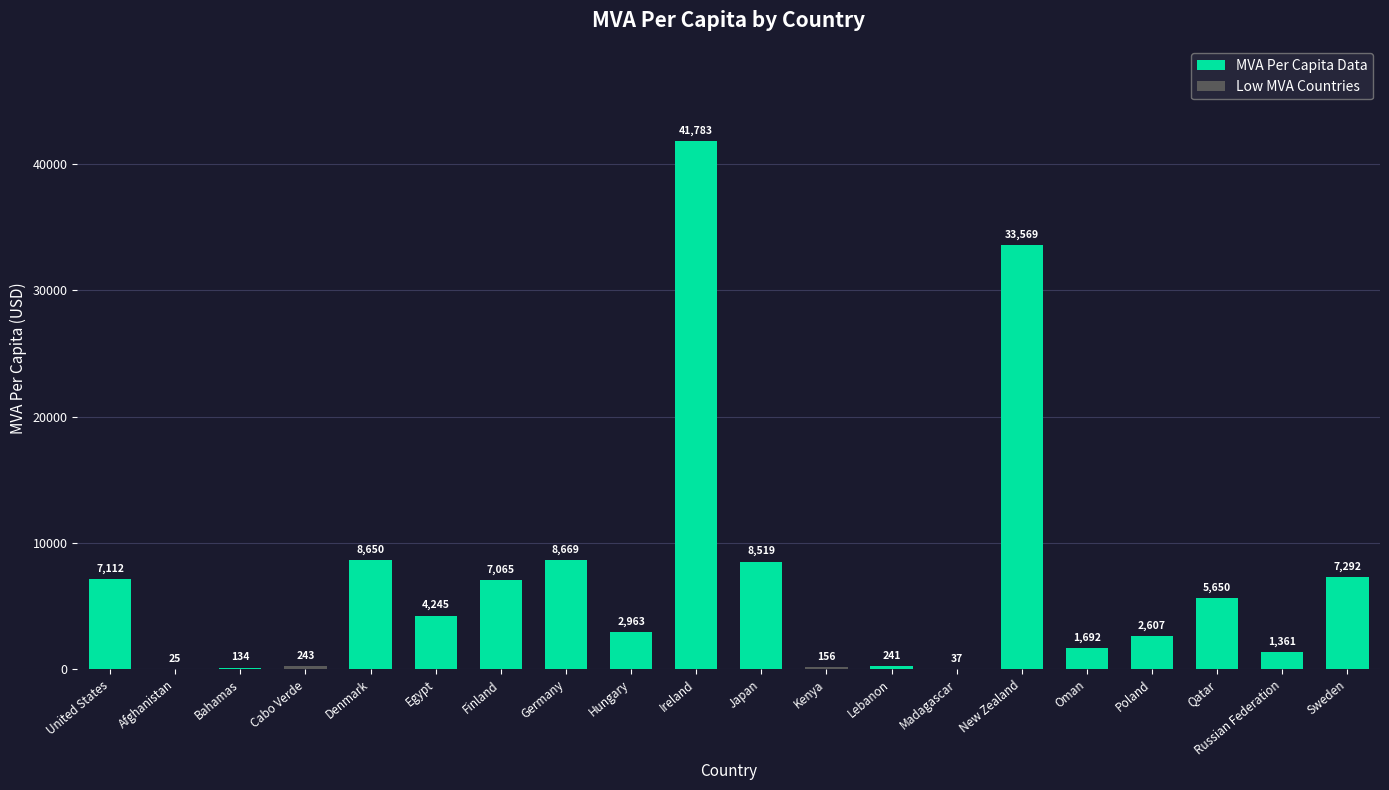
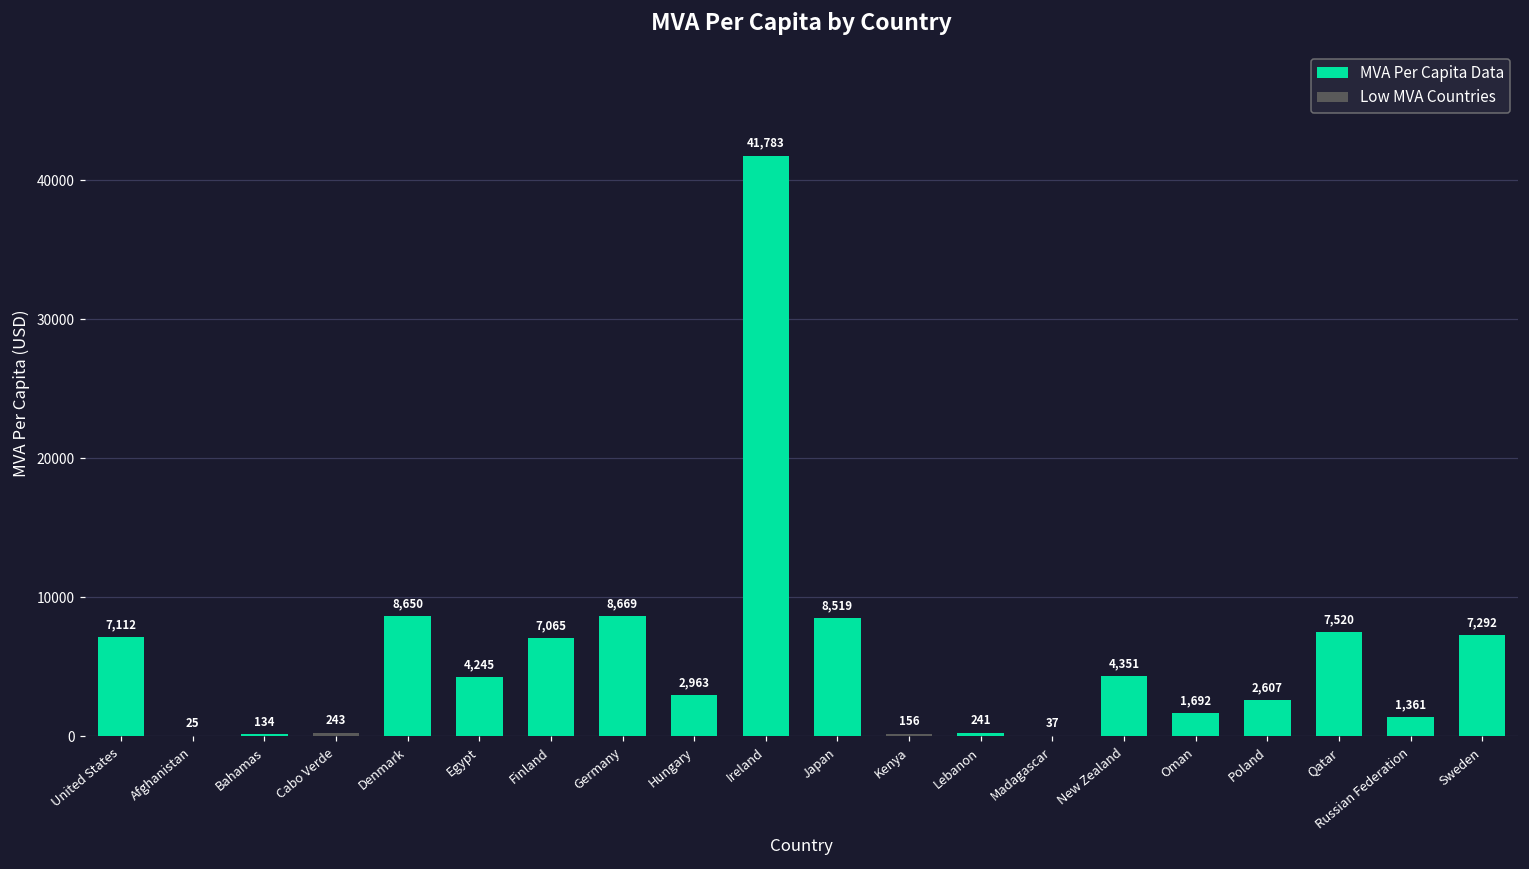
  {
    "United States": "7,112",
    "Afghanistan": "25",
    "Bahamas": "134",
    "Cabo Verde": "243",
    "Denmark": "8,650",
    "Egypt": "4,245",
    "Finland": "7,065",
    "Germany": "8,669",
    "Hungary": "2,963",
    "Ireland": "41,783",
    "Japan": "8,519",
    "Kenya": "156",
    "Lebanon": "241",
    "Madagascar": "37",
-   "New Zealand": "33,569",
+   "New Zealand": "4,351",
    "Oman": "1,692",
    "Poland": "2,607",
-   "Qatar": "5,650",
+   "Qatar": "7,520",
    "Russian Federation": "1,361",
    "Sweden": "7,292"
  }
